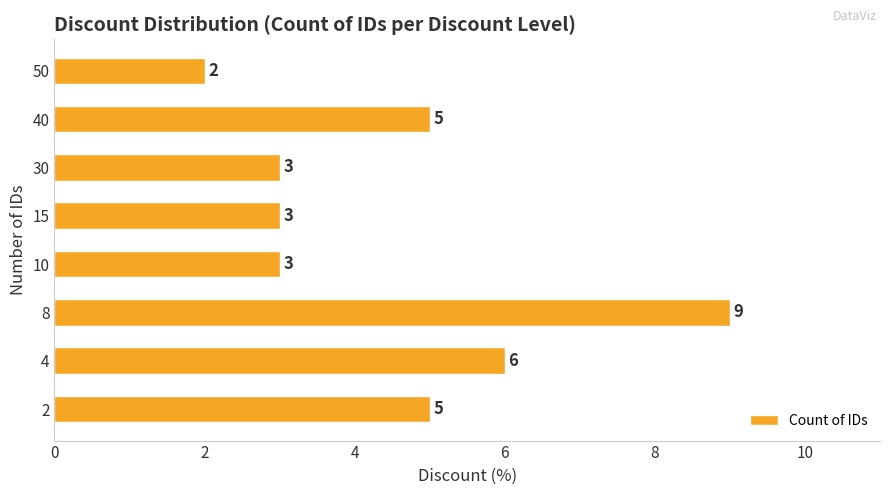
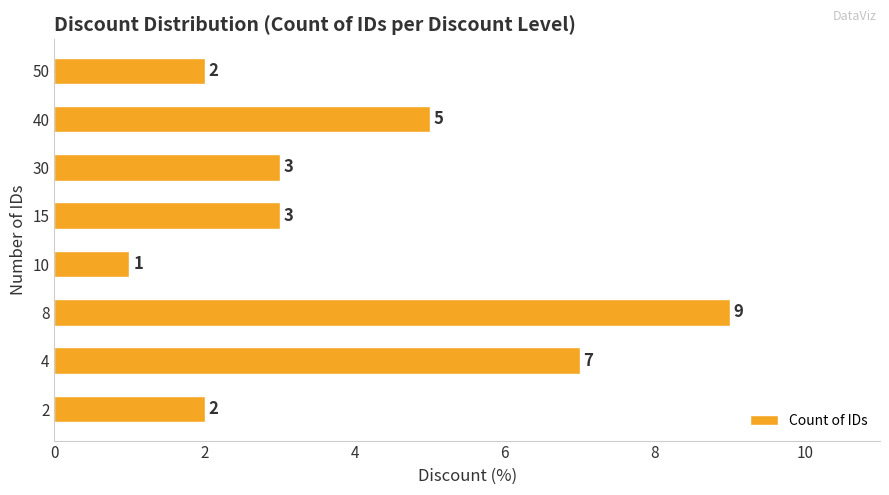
  {
    "50": 2,
    "40": 5,
    "30": 3,
    "15": 3,
-   "10": 3,
+   "10": 1,
    "8": 9,
-   "4": 6,
-   "2": 5
+   "4": 7,
+   "2": 2
  }
